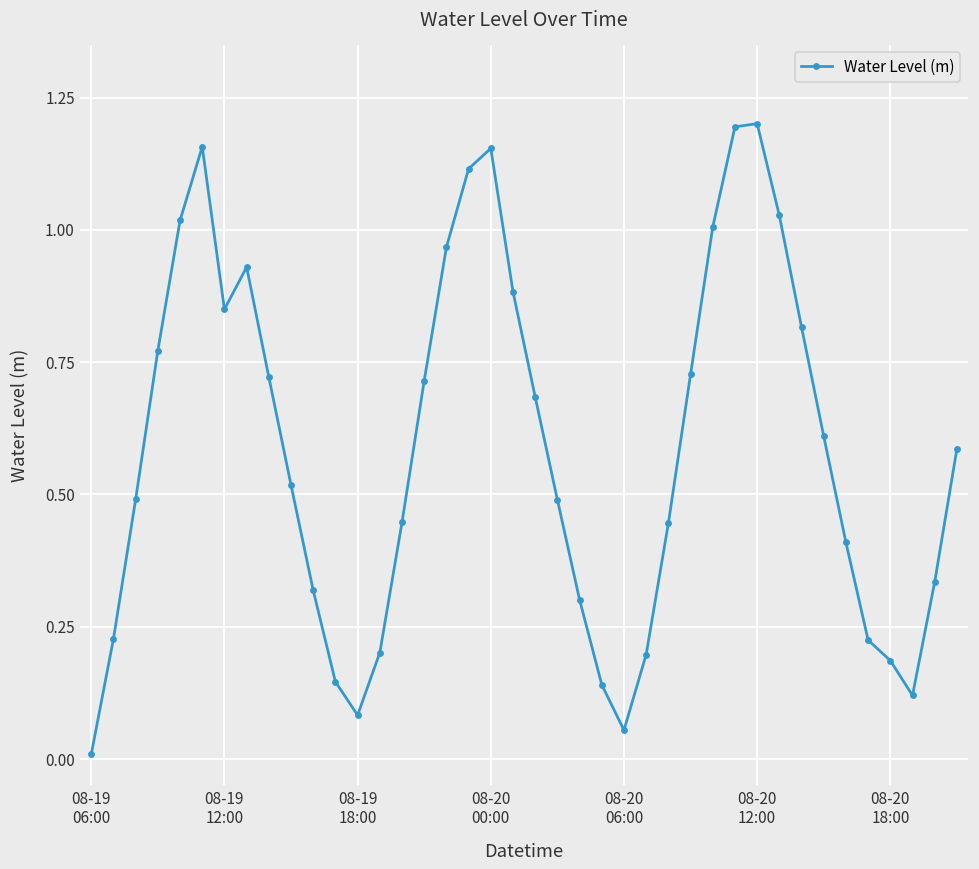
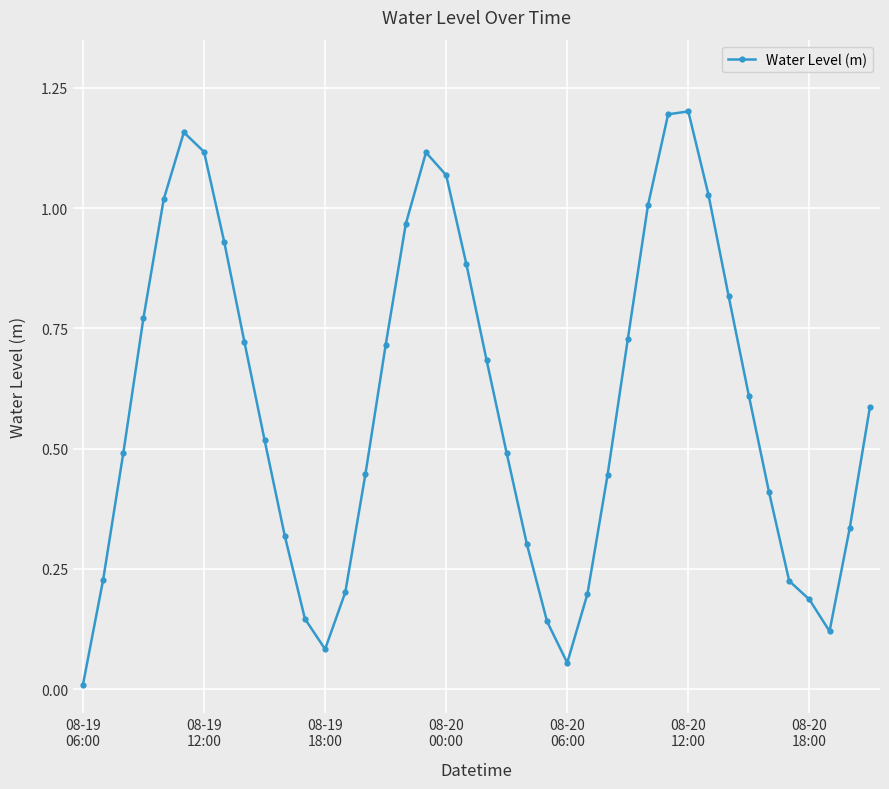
  {
    "08-19 06:00": 0.01,
-   "08-19 12:00": 0.85,
+   "08-19 12:00": 1.12,
    "08-19 18:00": 0.08,
-   "08-20 00:00": 1.15,
+   "08-20 00:00": 1.07,
    "08-20 06:00": 0.05,
    "08-20 12:00": 1.20,
    "08-20 18:00": 0.19
  }
